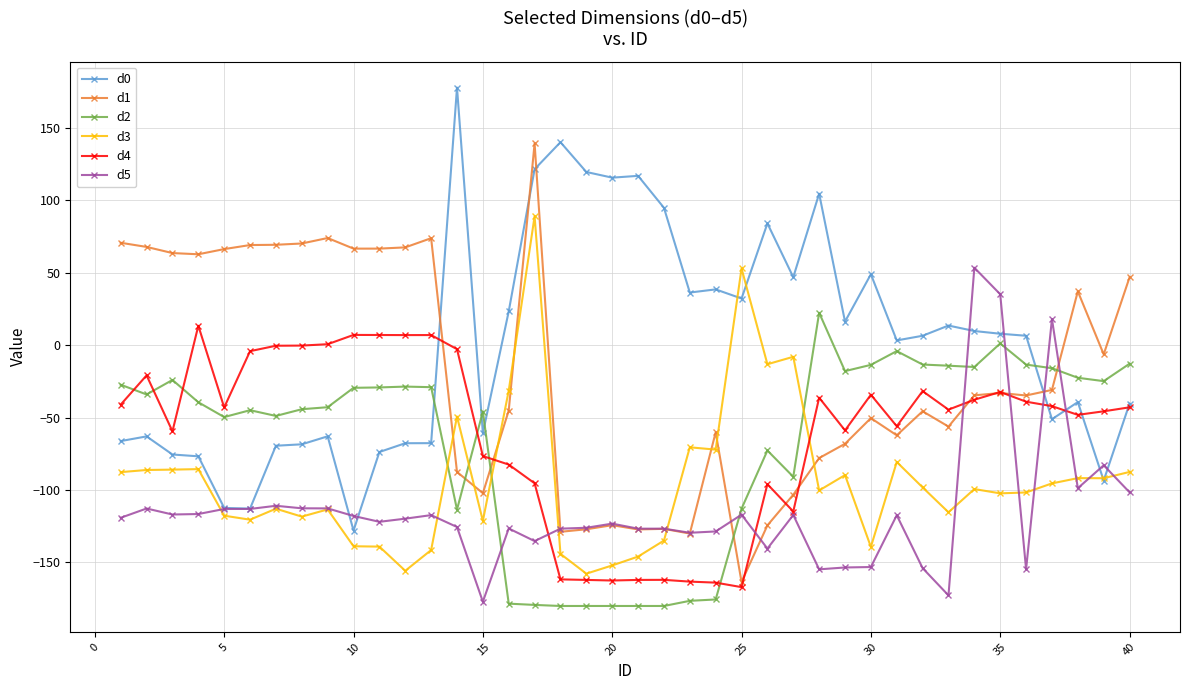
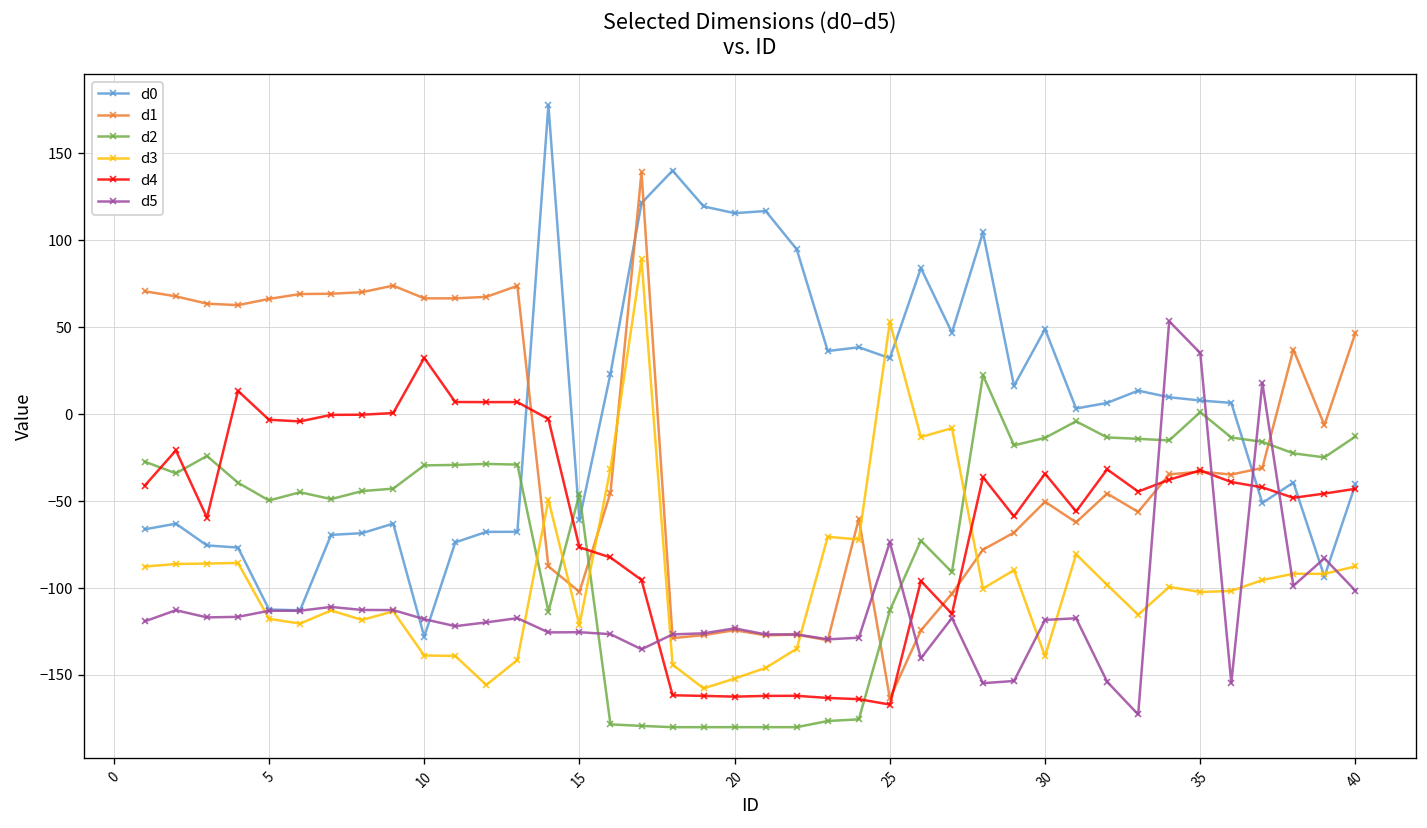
  {
    "d0": {
      "10": -128,
      "15": -61,
      "20": 116,
      "25": 32,
      "30": 49,
      "35": 8,
      "40": -40
    },
    "d1": {
      "5": 66,
      "10": 67,
      "15": -102,
      "25": -163,
      "30": -50,
      "40": 47
    },
    "d2": {
      "5": -50,
      "10": -29,
      "15": -46,
      "20": -180,
      "25": -113,
      "30": -14,
      "35": 1,
      "40": -13
    },
    "d3": {
      "5": -118,
      "10": -139,
      "15": -121,
      "20": -152,
      "25": 53,
      "30": -139,
      "35": -102,
      "40": -88
    },
    "d4": {
-     "5": -43,
-     "10": 7,
+     "5": -3,
+     "10": 32,
      "15": -77,
      "20": -162,
      "25": -167,
      "30": -34,
      "40": -43
    },
    "d5": {
      "10": -118,
-     "15": -177,
-     "25": -117,
-     "30": -153,
+     "15": -125,
+     "25": -74,
+     "30": -118,
      "35": 35,
      "40": -102
    }
  }
